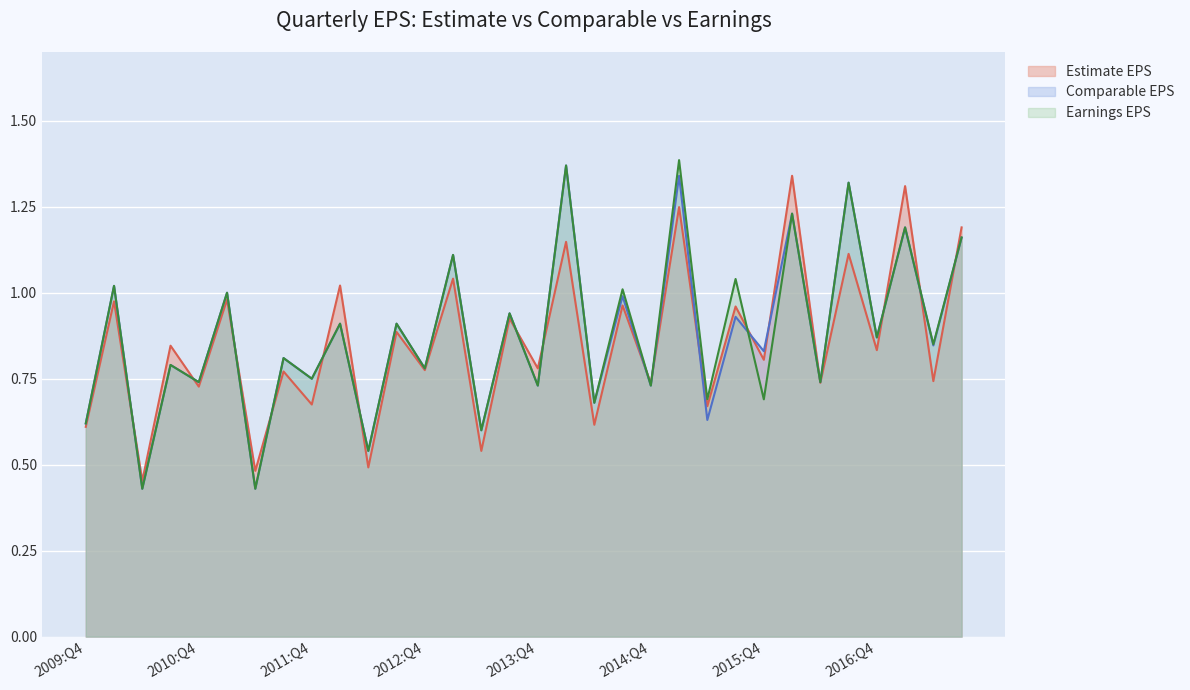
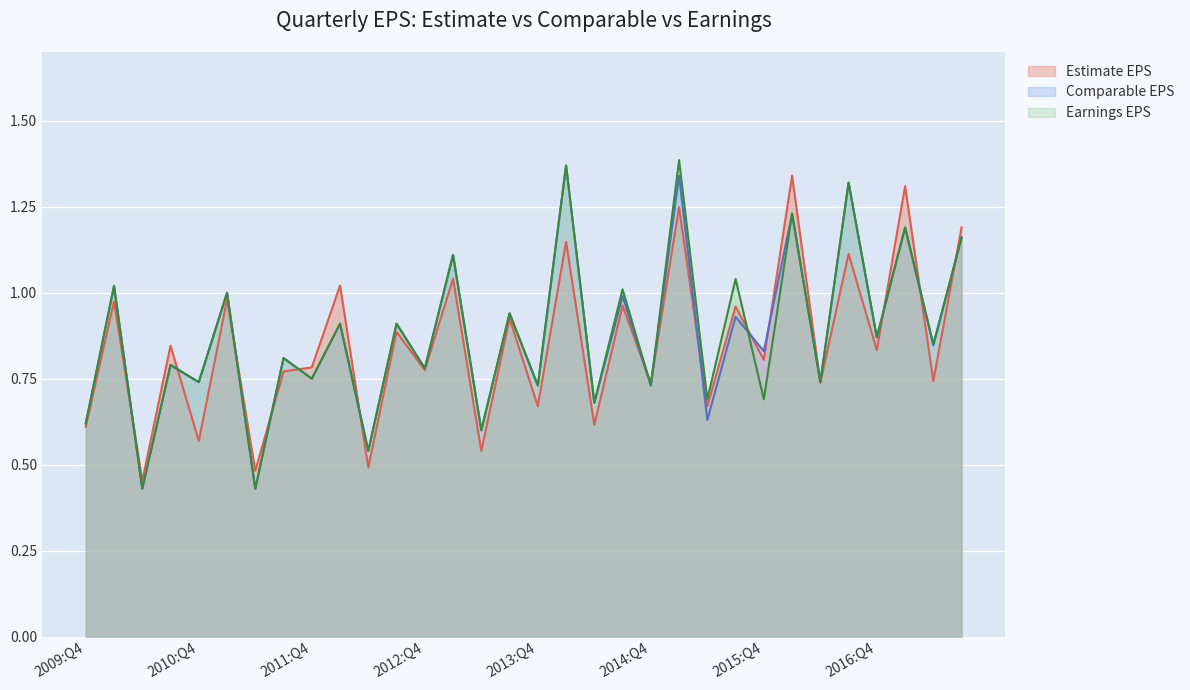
  {
    "Estimate EPS": {
      "2009:Q4": 0.61,
-     "2010:Q4": 0.73,
-     "2011:Q4": 0.68,
-     "2013:Q4": 0.78,
+     "2010:Q4": 0.57,
+     "2011:Q4": 0.78,
+     "2013:Q4": 0.67,
      "2015:Q4": 0.81,
      "2016:Q4": 0.83
    }
  }
